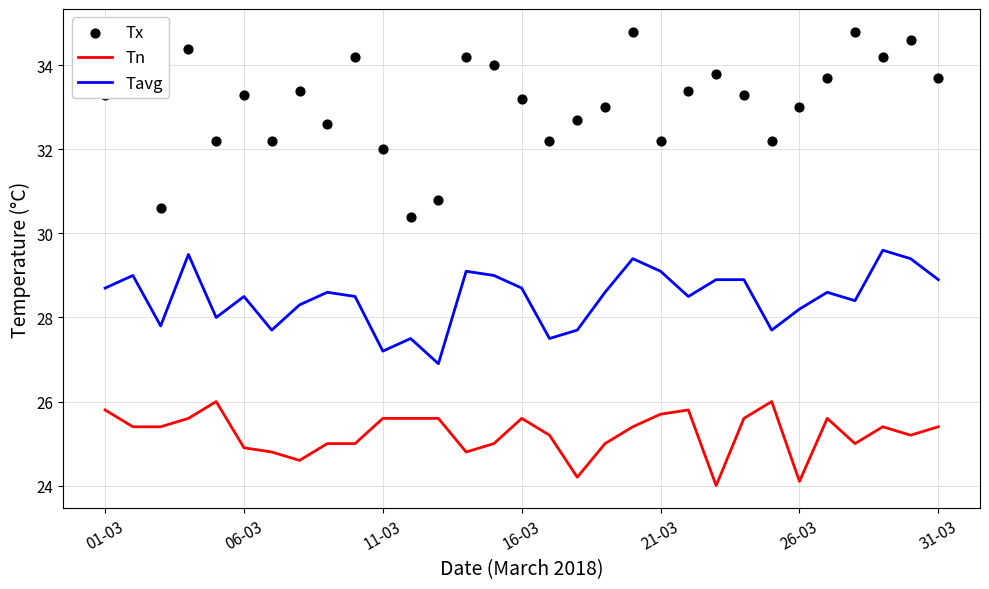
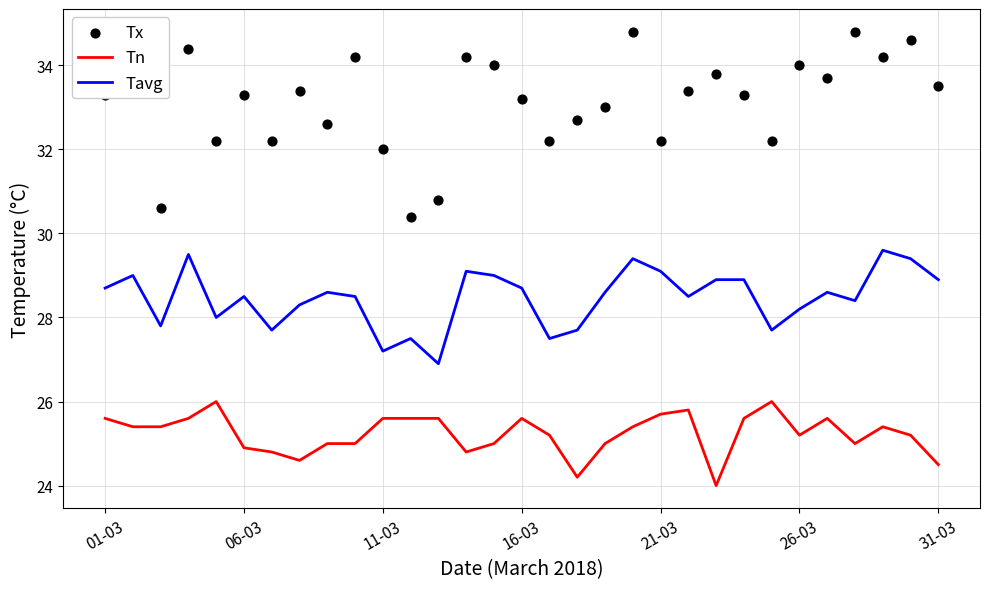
  {
    "Tn": {
-     "01-03": 25.8,
+     "01-03": 25.6,
      "06-03": 24.9,
      "11-03": 25.6,
      "16-03": 25.6,
      "21-03": 25.7,
-     "26-03": 24.1,
-     "31-03": 25.4
+     "26-03": 25.2,
+     "31-03": 24.5
    },
    "Tx": {
-     "26-03": 33,
-     "31-03": 33.7
+     "26-03": 34,
+     "31-03": 33.5
    },
    "Tavg": {
      "01-03": 28.7,
      "06-03": 28.5,
      "11-03": 27.2,
      "16-03": 28.7,
      "21-03": 29.1,
      "26-03": 28.2,
      "31-03": 28.9
    }
  }
